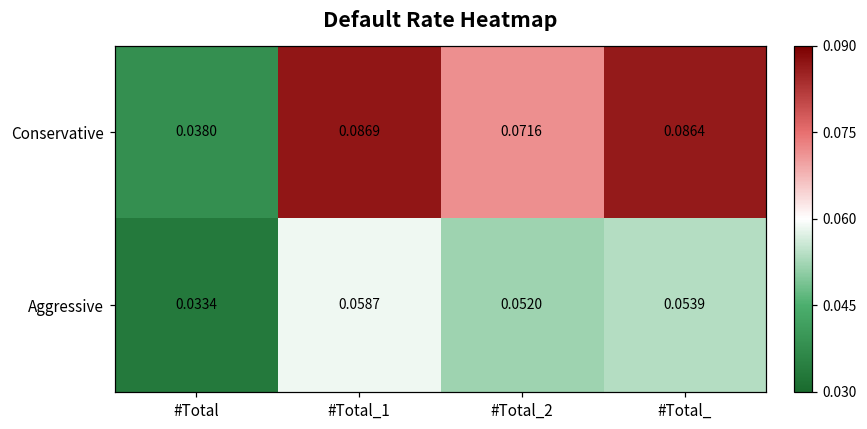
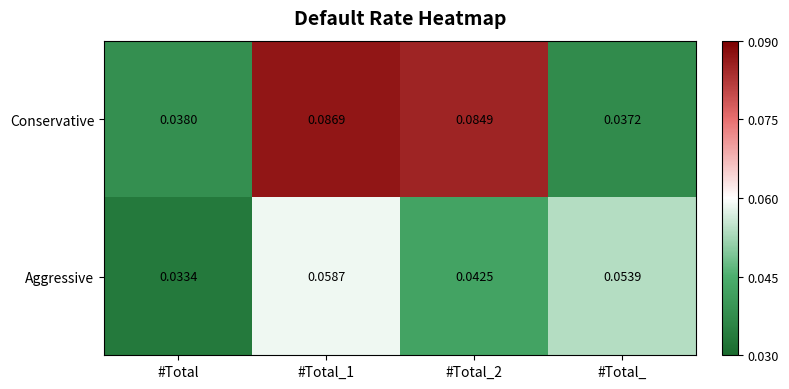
  {
    "Conservative": {
      "#Total": 0.0380,
      "#Total_1": 0.0869,
-     "#Total_2": 0.0716,
-     "#Total_": 0.0864
+     "#Total_2": 0.0849,
+     "#Total_": 0.0372
    },
    "Aggressive": {
      "#Total": 0.0334,
      "#Total_1": 0.0587,
-     "#Total_2": 0.0520,
+     "#Total_2": 0.0425,
      "#Total_": 0.0539
    }
  }
